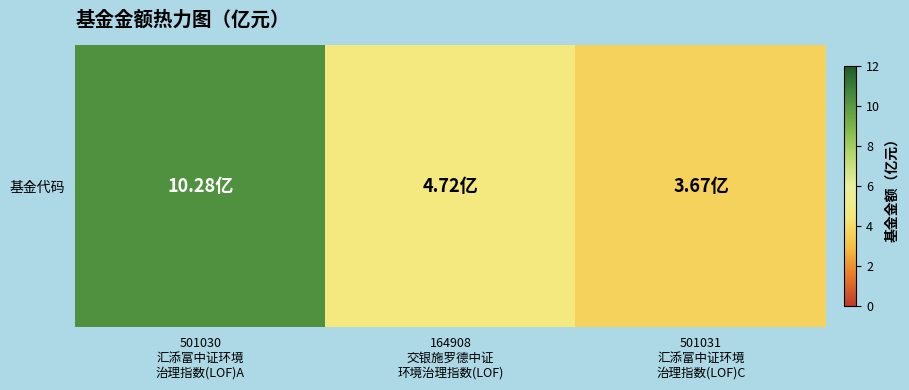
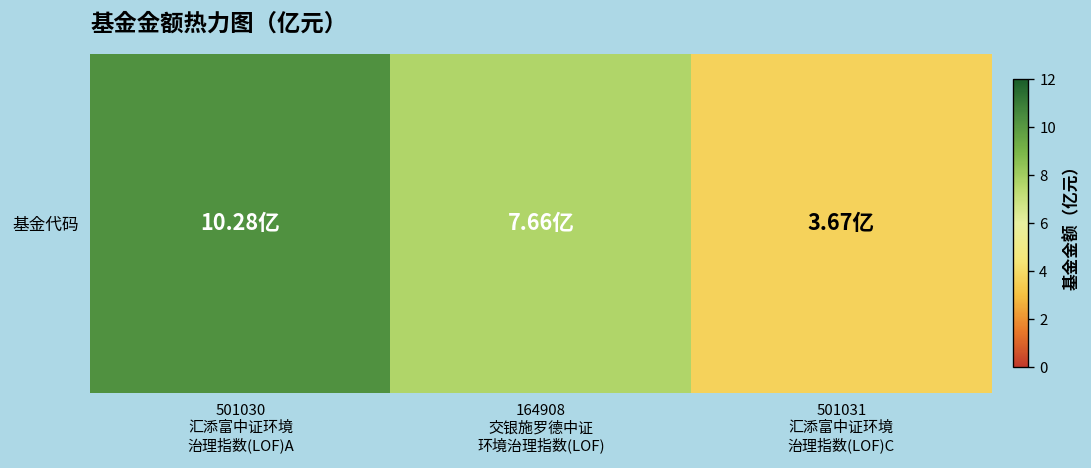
  {
    "基金代码": {
      "501030 汇添富中证环境 治理指数(LOF)A": "10.28亿",
-     "164908 交银施罗德中证 环境治理指数(LOF)": "4.72亿",
+     "164908 交银施罗德中证 环境治理指数(LOF)": "7.66亿",
      "501031 汇添富中证环境 治理指数(LOF)C": "3.67亿"
    }
  }
